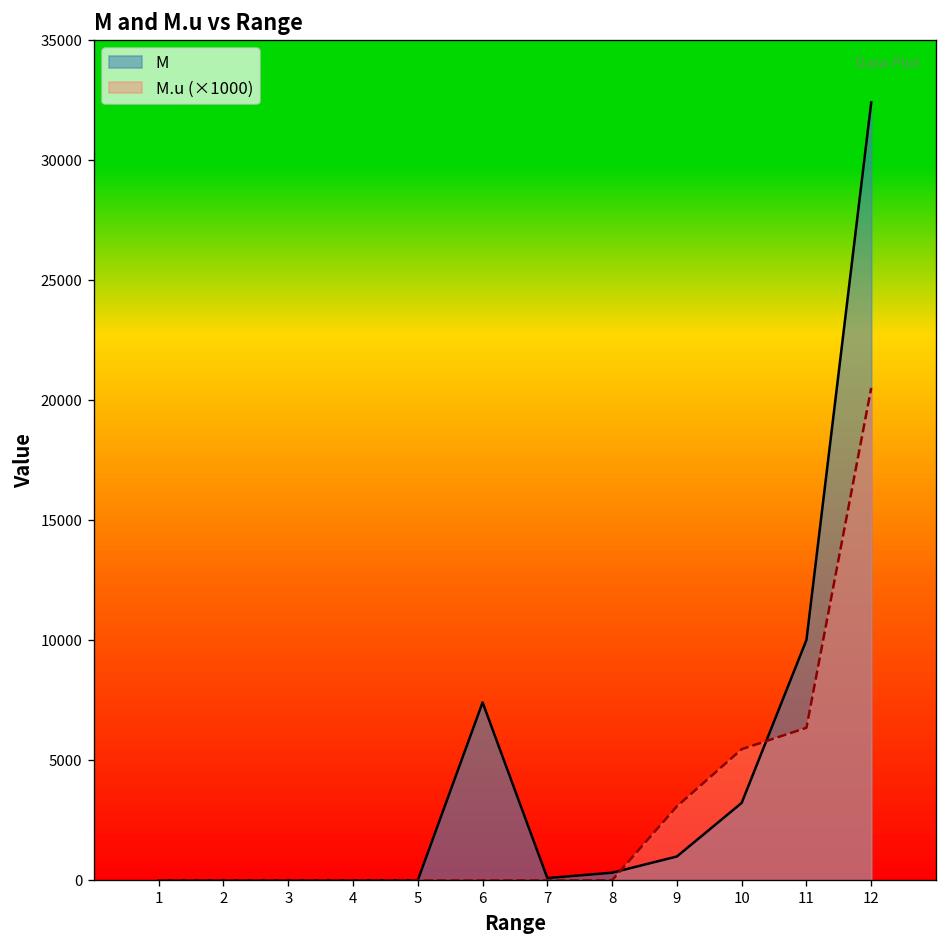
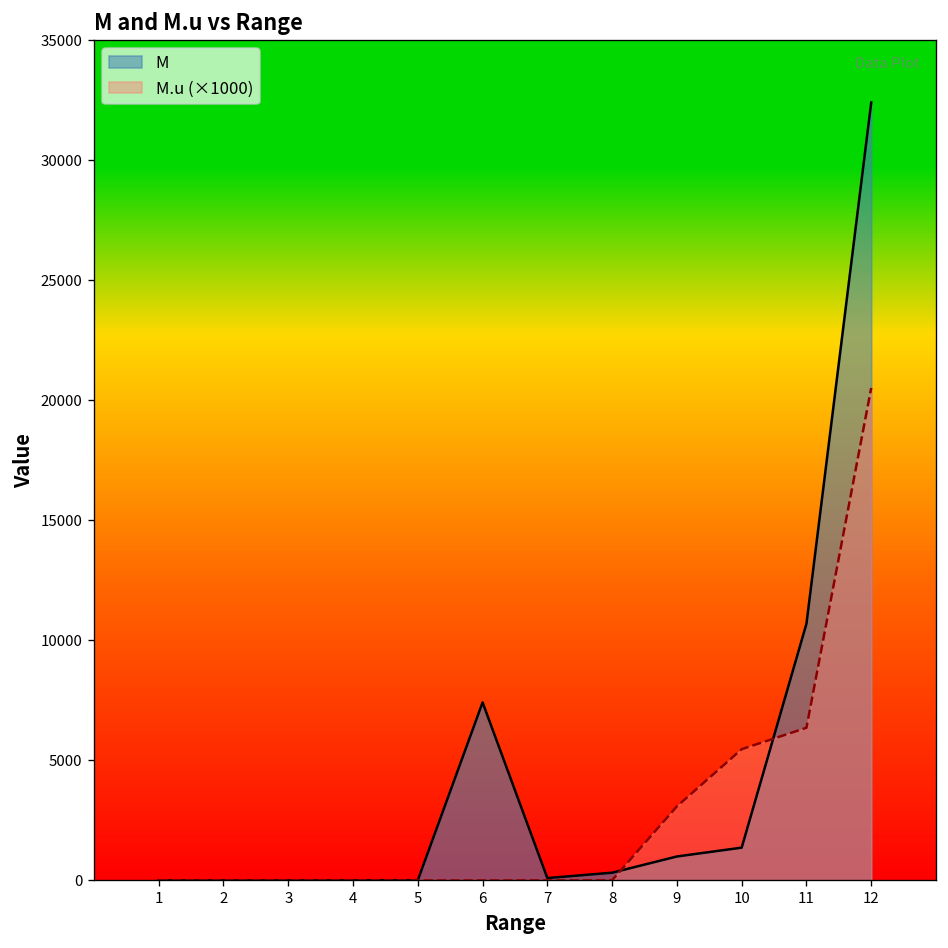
  {
    "M": {
      "6": 7400,
      "8": 300,
      "9": 1000,
-     "10": 3200,
-     "11": 10000,
+     "10": 1400,
+     "11": 10700,
      "12": 32400
    },
    "M.u (×1000)": {
      "6": 0,
      "8": 0,
      "9": 3100,
      "10": 5500,
      "11": 6400,
      "12": 20500
    }
  }
